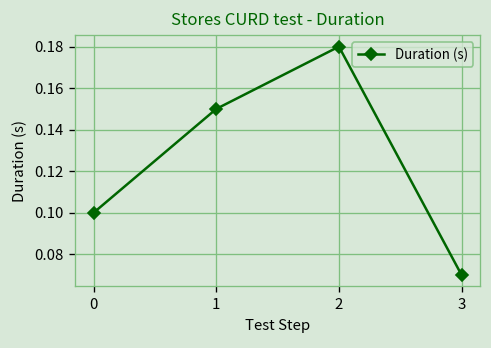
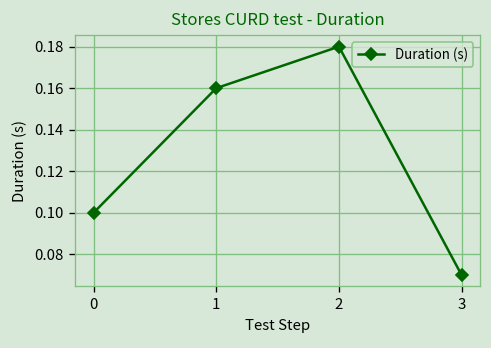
  {
    "0": 0.10,
-   "1": 0.15,
+   "1": 0.16,
    "2": 0.18,
    "3": 0.07
  }
